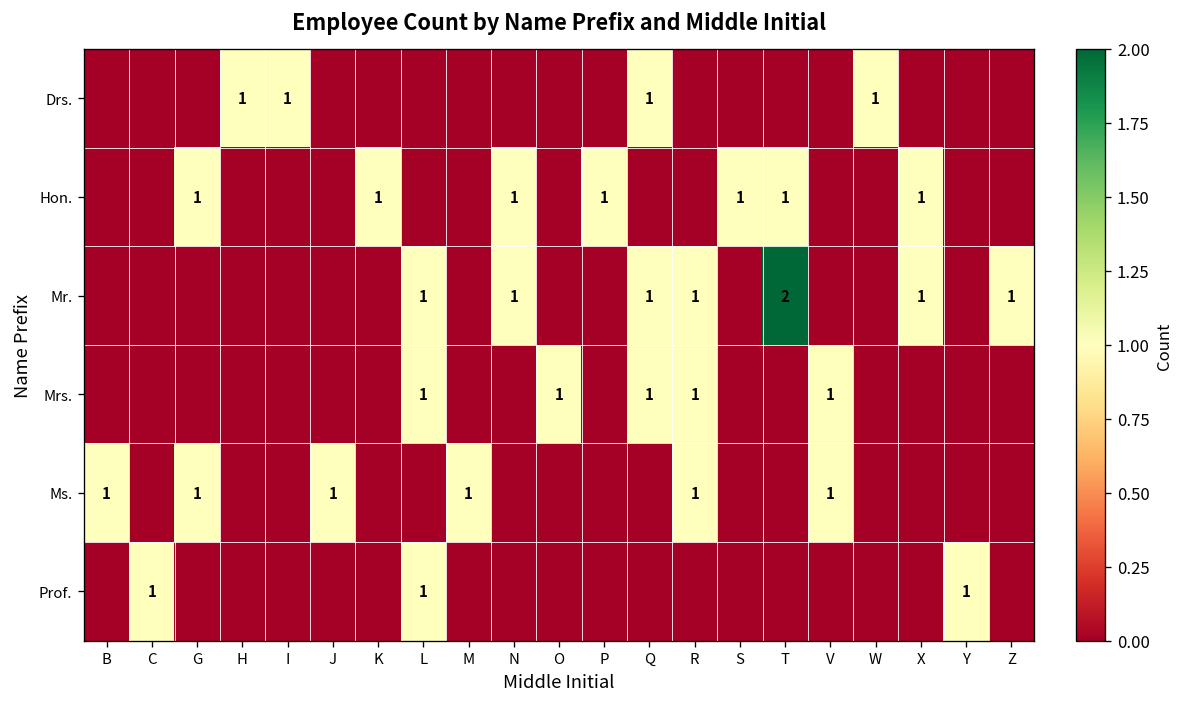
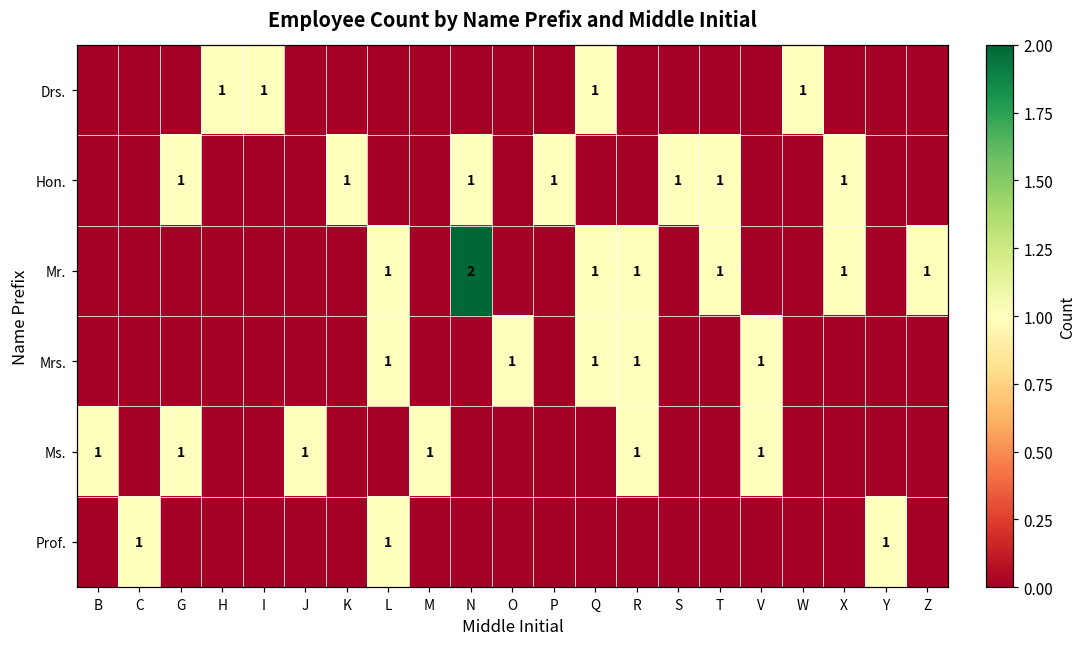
  {
    "Drs.": {
      "H": 1,
      "I": 1,
      "Q": 1,
      "W": 1
    },
    "Hon.": {
      "G": 1,
      "K": 1,
      "N": 1,
      "P": 1,
      "S": 1,
      "T": 1,
      "X": 1
    },
    "Mr.": {
      "L": 1,
-     "N": 1,
+     "N": 2,
      "Q": 1,
      "R": 1,
-     "T": 2,
+     "T": 1,
      "X": 1,
      "Z": 1
    },
    "Mrs.": {
      "L": 1,
      "O": 1,
      "Q": 1,
      "R": 1,
      "V": 1
    },
    "Ms.": {
      "B": 1,
      "G": 1,
      "J": 1,
      "M": 1,
      "R": 1,
      "V": 1
    },
    "Prof.": {
      "C": 1,
      "L": 1,
      "Y": 1
    }
  }
